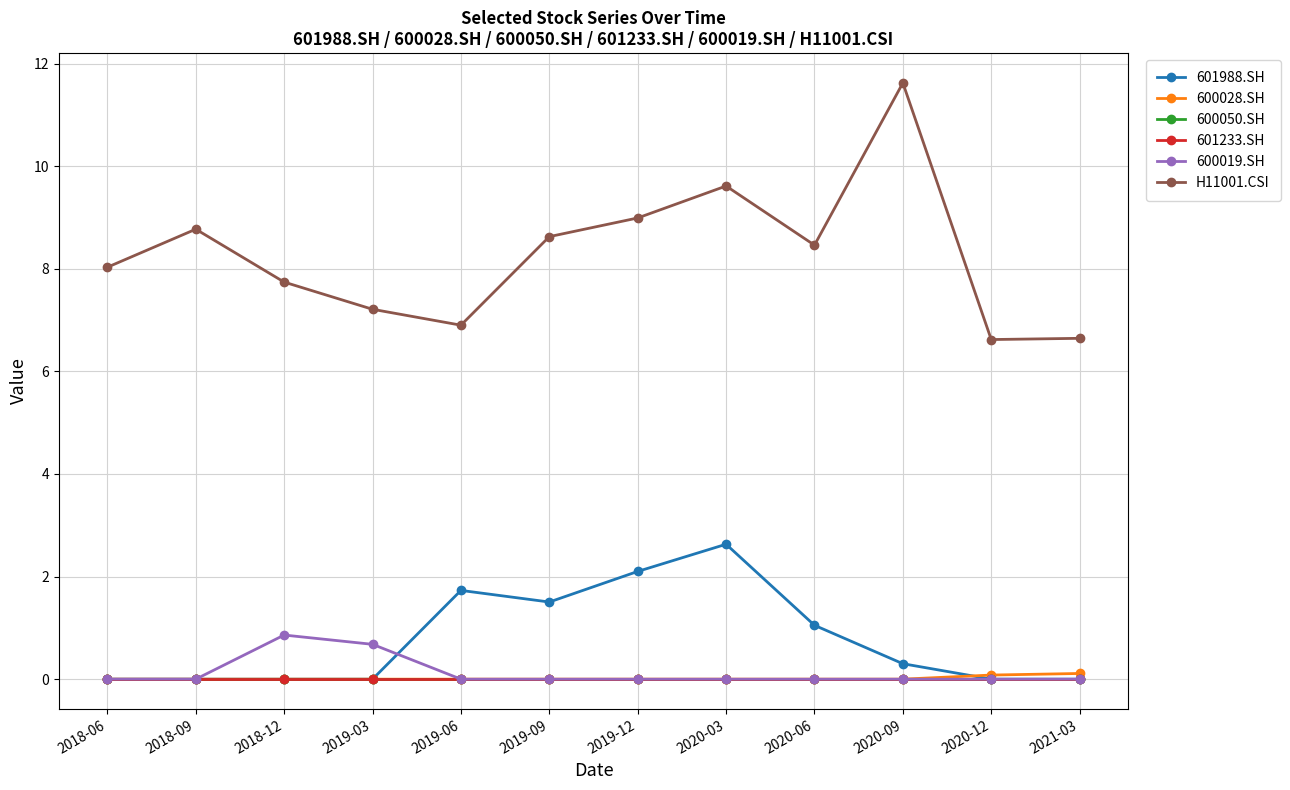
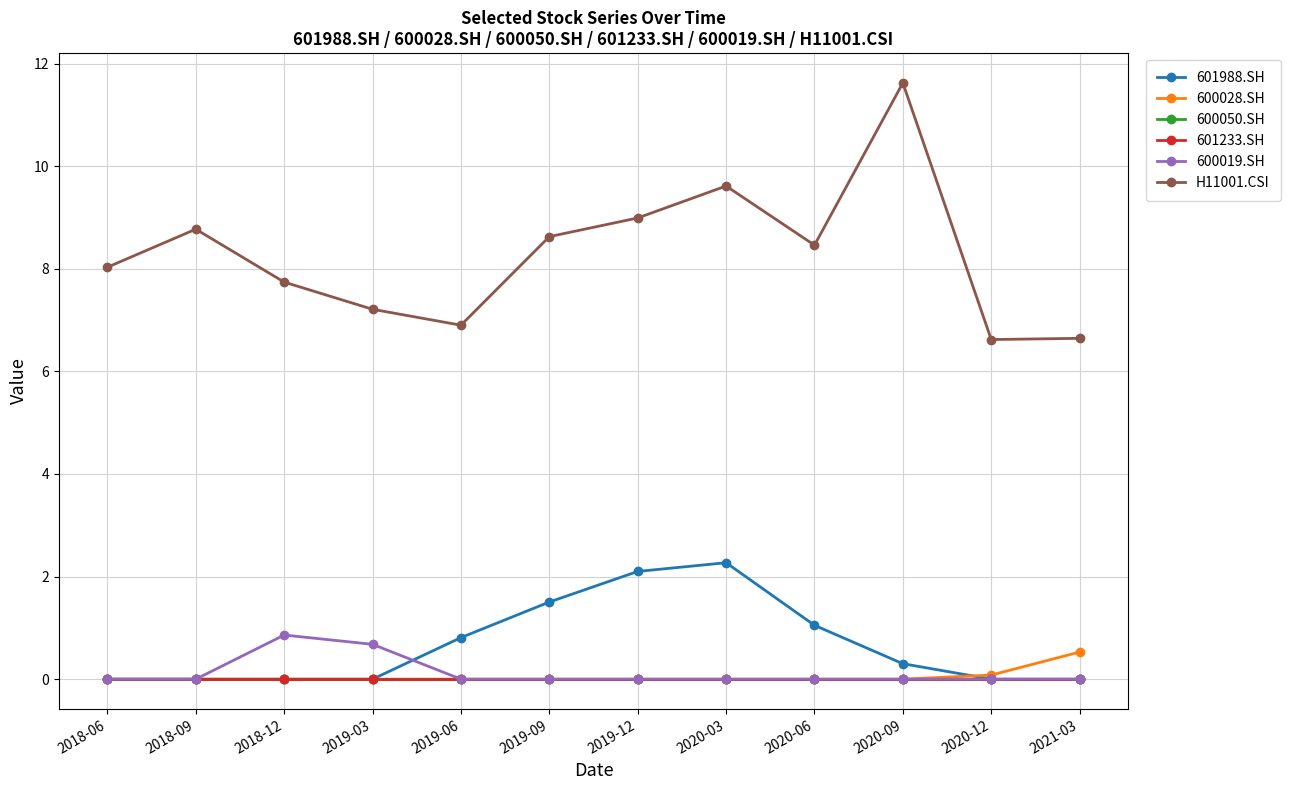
  {
    "601988.SH": {
-     "2019-06": 1.7,
+     "2019-06": 0.8,
      "2019-09": 1.5,
      "2019-12": 2.1,
-     "2020-03": 2.6,
+     "2020-03": 2.3,
      "2020-06": 1.1,
      "2020-09": 0.3
    },
    "600028.SH": {
      "2020-12": 0.1,
-     "2021-03": 0.1
+     "2021-03": 0.5
    },
    "600019.SH": {
      "2018-12": 0.9,
      "2019-03": 0.7
    },
    "H11001.CSI": {
      "2018-06": 8.0,
      "2018-09": 8.8,
      "2018-12": 7.7,
      "2019-03": 7.2,
      "2019-06": 6.9,
      "2019-09": 8.6,
      "2019-12": 9.0,
      "2020-03": 9.6,
      "2020-06": 8.5,
      "2020-09": 11.6,
      "2020-12": 6.6,
      "2021-03": 6.6
    }
  }
